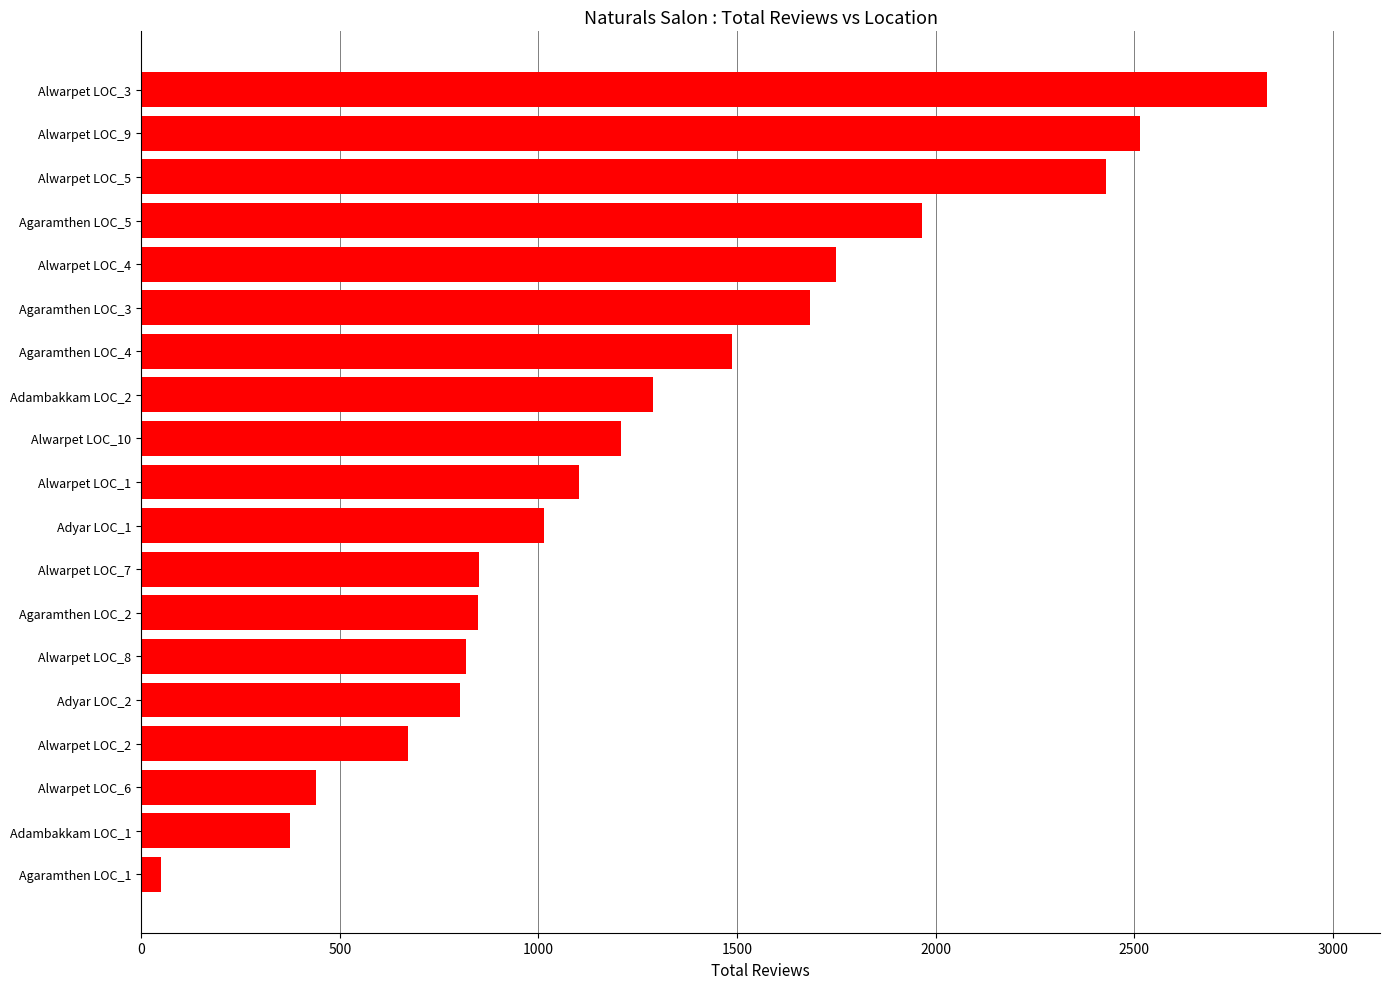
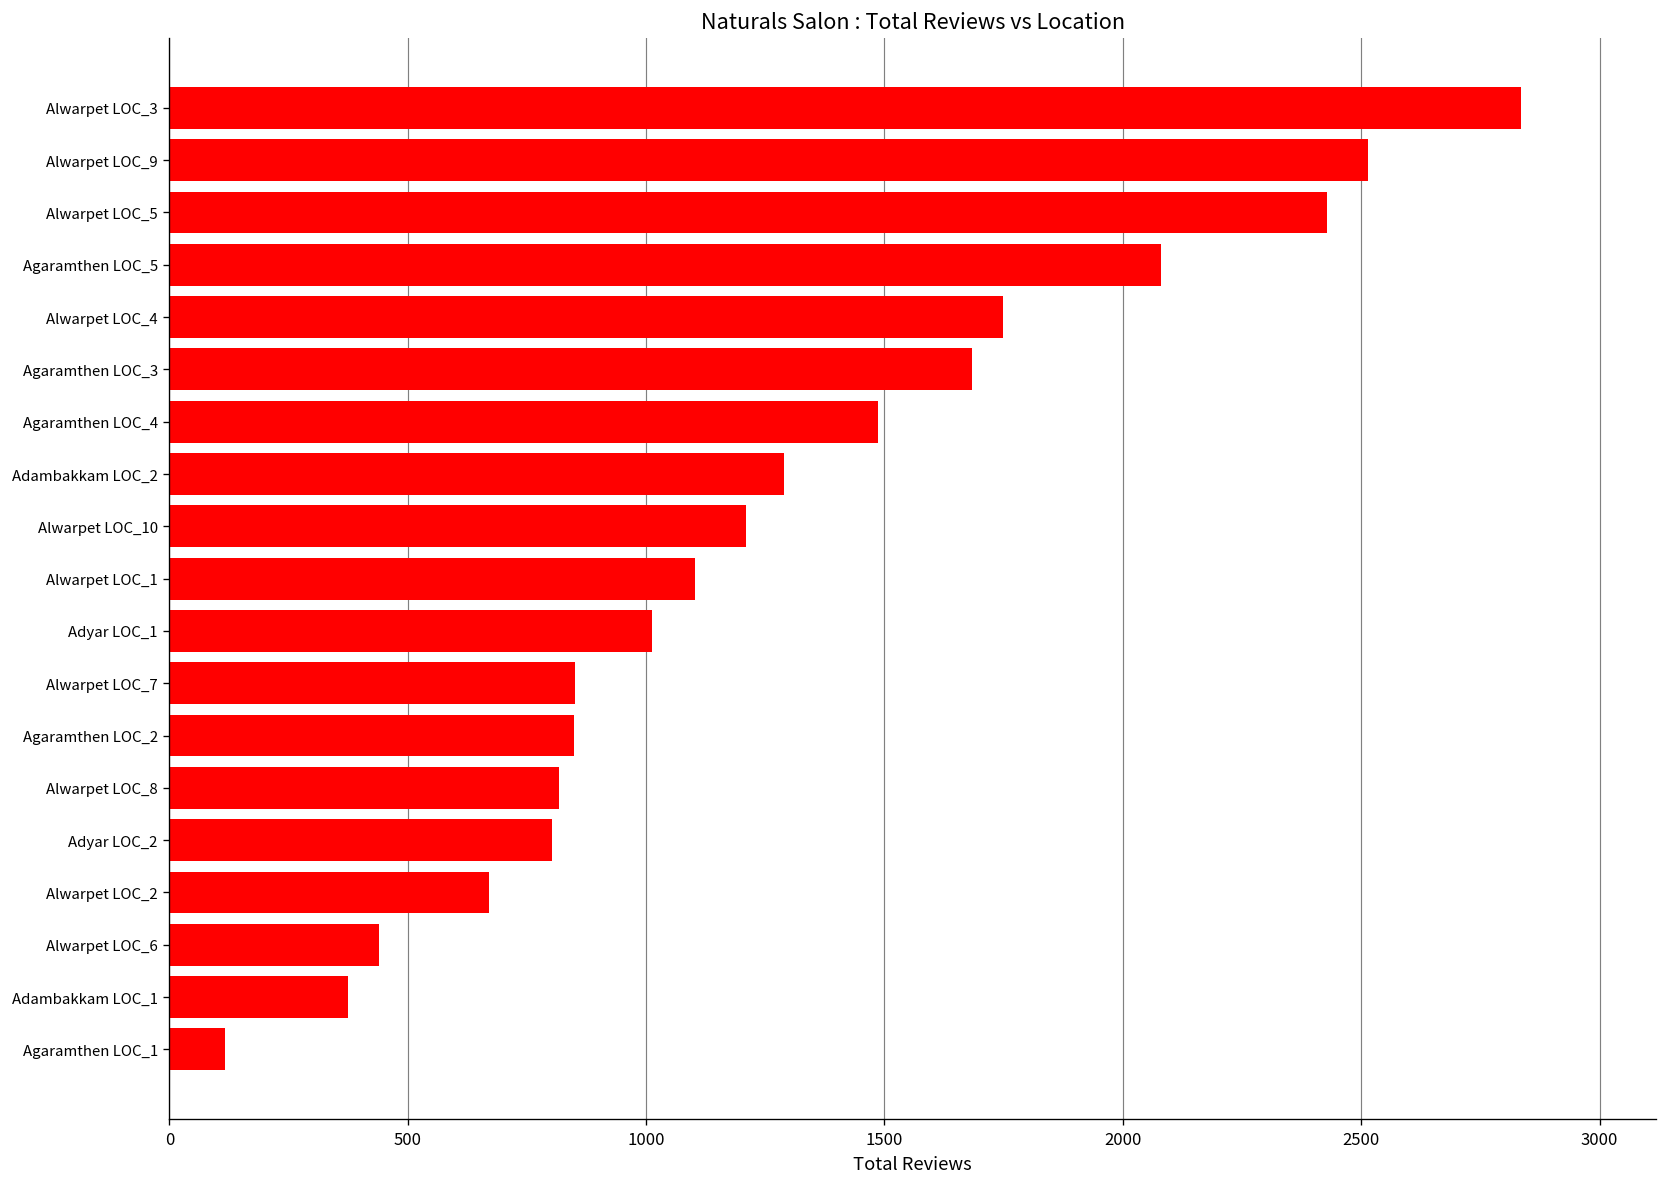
  {
    "Alwarpet LOC_3": 2840,
    "Alwarpet LOC_9": 2510,
    "Alwarpet LOC_5": 2430,
-   "Agaramthen LOC_5": 1970,
+   "Agaramthen LOC_5": 2080,
    "Alwarpet LOC_4": 1750,
    "Agaramthen LOC_3": 1680,
    "Agaramthen LOC_4": 1490,
    "Adambakkam LOC_2": 1290,
    "Alwarpet LOC_10": 1210,
    "Alwarpet LOC_1": 1100,
    "Adyar LOC_1": 1010,
    "Alwarpet LOC_7": 850,
    "Agaramthen LOC_2": 850,
    "Alwarpet LOC_8": 820,
    "Adyar LOC_2": 800,
    "Alwarpet LOC_2": 670,
    "Alwarpet LOC_6": 440,
    "Adambakkam LOC_1": 380,
-   "Agaramthen LOC_1": 50
+   "Agaramthen LOC_1": 120
  }
